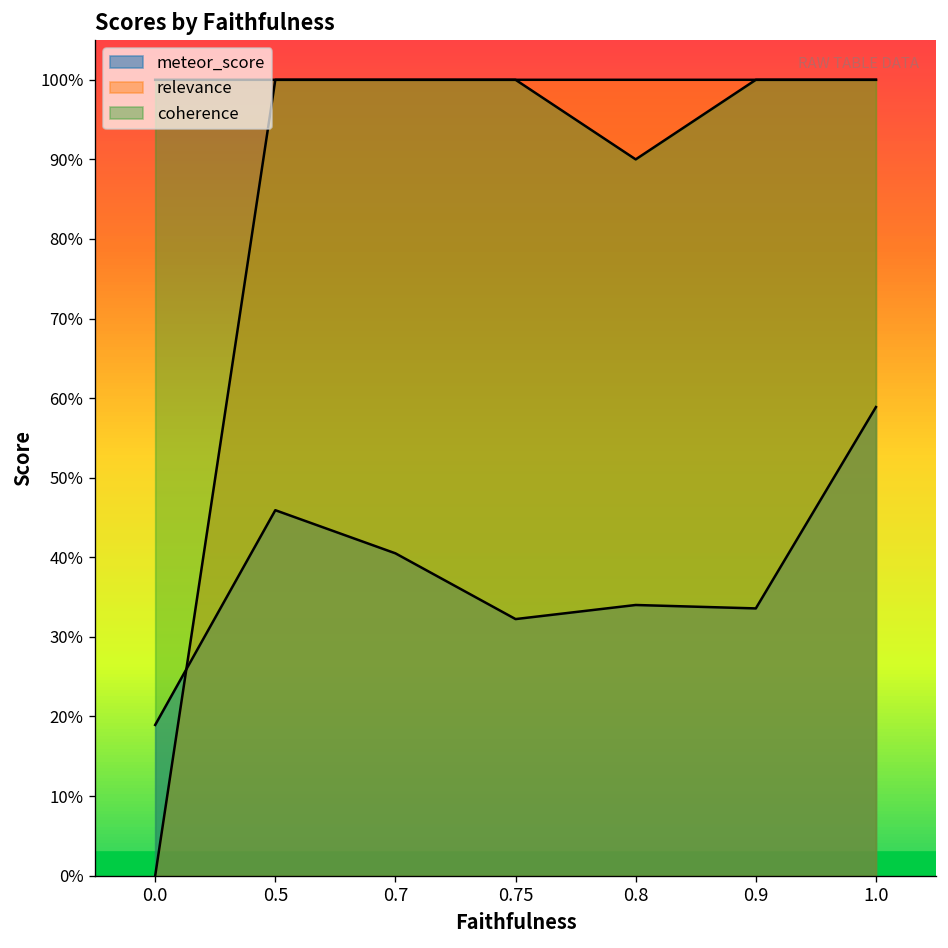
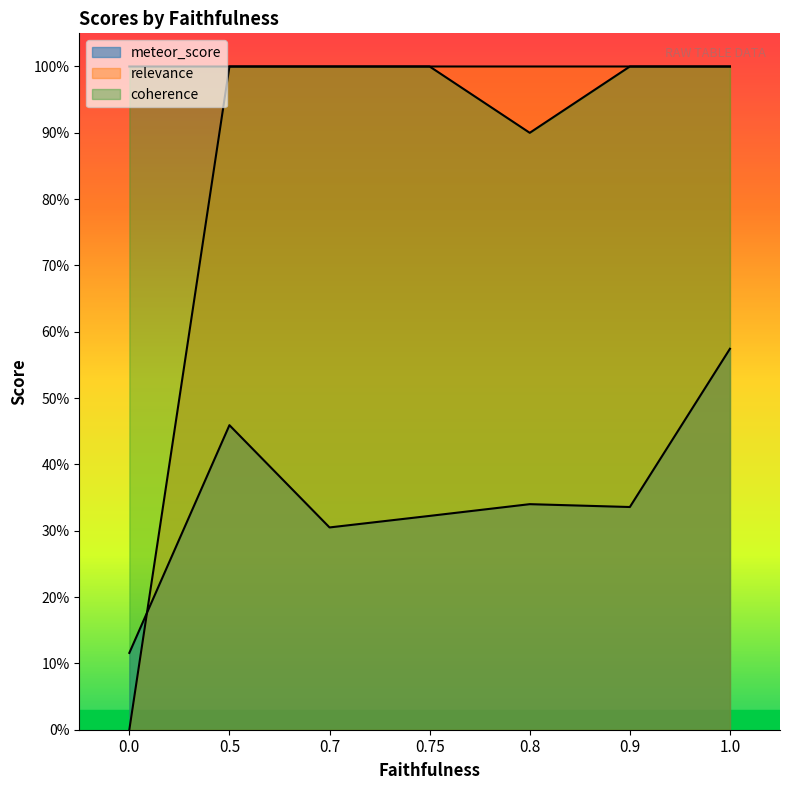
  {
    "meteor_score": {
-     "0.0": "19%",
+     "0.0": "12%",
      "0.5": "46%",
-     "0.7": "41%",
+     "0.7": "31%",
      "0.75": "32%",
      "0.8": "34%",
      "0.9": "34%",
-     "1.0": "59%"
+     "1.0": "57%"
    },
    "relevance": {
      "0.8": "100%"
    },
    "coherence": {
      "0.8": "90%"
    }
  }
